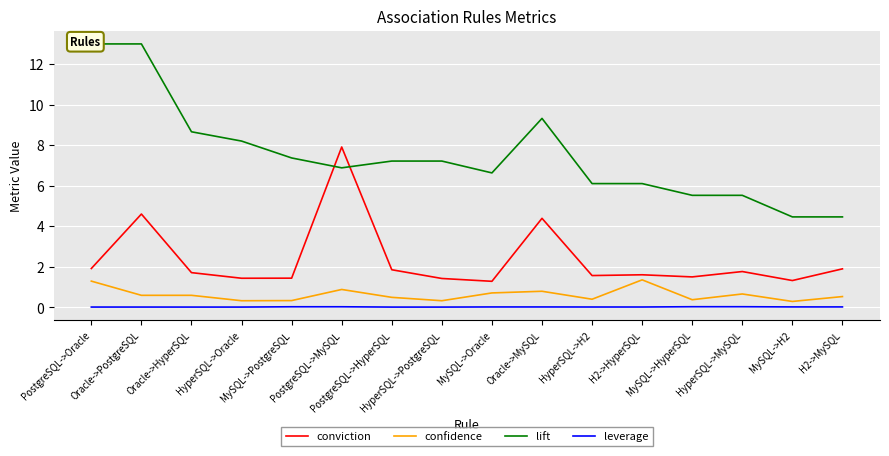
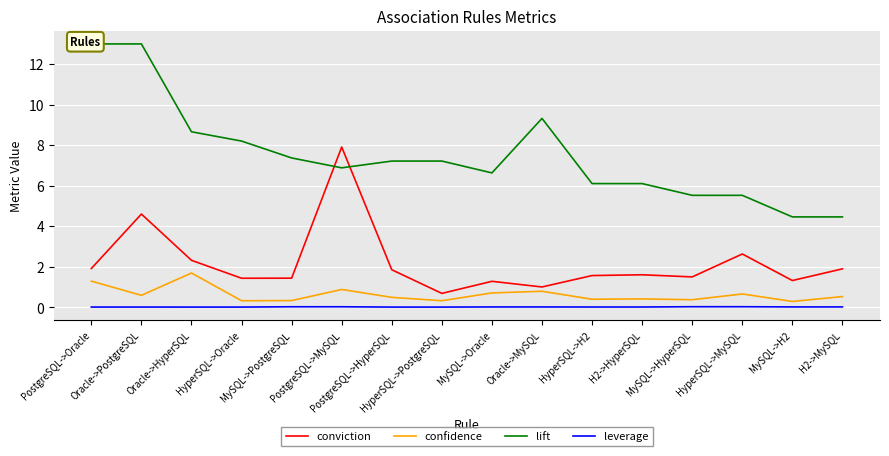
  {
    "conviction": {
      "PostgreSQL->Oracle": 1.9,
      "Oracle->PostgreSQL": 4.6,
-     "Oracle->HyperSQL": 1.7,
+     "Oracle->HyperSQL": 2.3,
      "HyperSQL->Oracle": 1.4,
      "MySQL->PostgreSQL": 1.4,
      "PostgreSQL->MySQL": 7.9,
      "PostgreSQL->HyperSQL": 1.9,
-     "HyperSQL->PostgreSQL": 1.4,
+     "HyperSQL->PostgreSQL": 0.7,
      "MySQL->Oracle": 1.3,
-     "Oracle->MySQL": 4.4,
+     "Oracle->MySQL": 1.0,
      "HyperSQL->H2": 1.6,
      "H2->HyperSQL": 1.6,
      "MySQL->HyperSQL": 1.5,
-     "HyperSQL->MySQL": 1.8,
+     "HyperSQL->MySQL": 2.6,
      "MySQL->H2": 1.3,
      "H2->MySQL": 1.9
    },
    "confidence": {
      "PostgreSQL->Oracle": 1.3,
      "Oracle->PostgreSQL": 0.6,
-     "Oracle->HyperSQL": 0.6,
+     "Oracle->HyperSQL": 1.7,
      "HyperSQL->Oracle": 0.3,
      "MySQL->PostgreSQL": 0.3,
      "PostgreSQL->MySQL": 0.9,
      "PostgreSQL->HyperSQL": 0.5,
      "HyperSQL->PostgreSQL": 0.3,
      "MySQL->Oracle": 0.7,
      "Oracle->MySQL": 0.8,
      "HyperSQL->H2": 0.4,
-     "H2->HyperSQL": 1.4,
+     "H2->HyperSQL": 0.4,
      "MySQL->HyperSQL": 0.4,
      "HyperSQL->MySQL": 0.7,
      "MySQL->H2": 0.3,
      "H2->MySQL": 0.5
    },
    "lift": {
      "Oracle->PostgreSQL": 13.0,
      "Oracle->HyperSQL": 8.7,
      "HyperSQL->Oracle": 8.2,
      "MySQL->PostgreSQL": 7.4,
      "PostgreSQL->MySQL": 6.9,
      "PostgreSQL->HyperSQL": 7.2,
      "HyperSQL->PostgreSQL": 7.2,
      "MySQL->Oracle": 6.6,
      "Oracle->MySQL": 9.3,
      "HyperSQL->H2": 6.1,
      "H2->HyperSQL": 6.1,
      "MySQL->HyperSQL": 5.5,
      "HyperSQL->MySQL": 5.5,
      "MySQL->H2": 4.5,
      "H2->MySQL": 4.5
    },
    "leverage": {
      "PostgreSQL->Oracle": 0.0,
      "Oracle->PostgreSQL": 0.0,
      "Oracle->HyperSQL": 0.0,
      "HyperSQL->Oracle": 0.0,
      "MySQL->PostgreSQL": 0.0,
      "PostgreSQL->MySQL": 0.0,
      "PostgreSQL->HyperSQL": 0.0,
      "HyperSQL->PostgreSQL": 0.0,
      "MySQL->Oracle": 0.0,
      "Oracle->MySQL": 0.0,
      "HyperSQL->H2": 0.0,
      "H2->HyperSQL": 0.0,
      "MySQL->HyperSQL": 0.0,
      "HyperSQL->MySQL": 0.0,
      "MySQL->H2": 0.0,
      "H2->MySQL": 0.0
    }
  }
